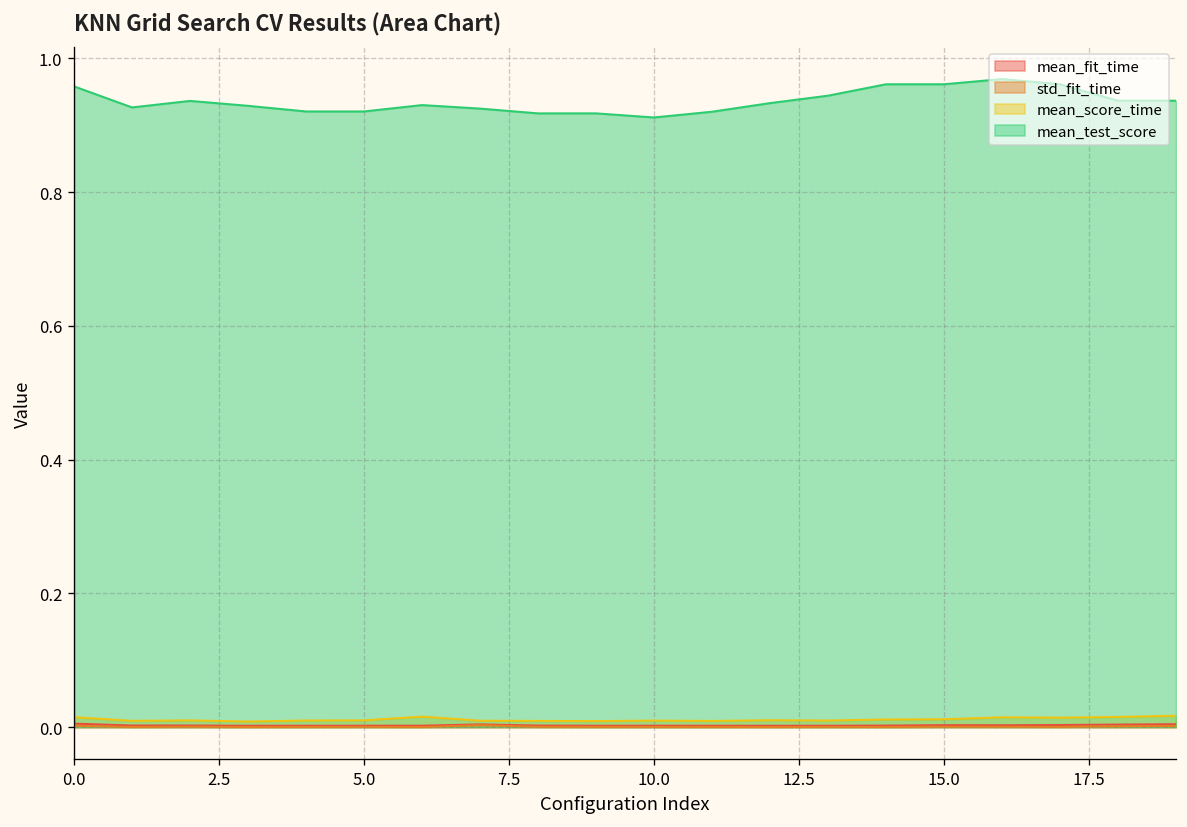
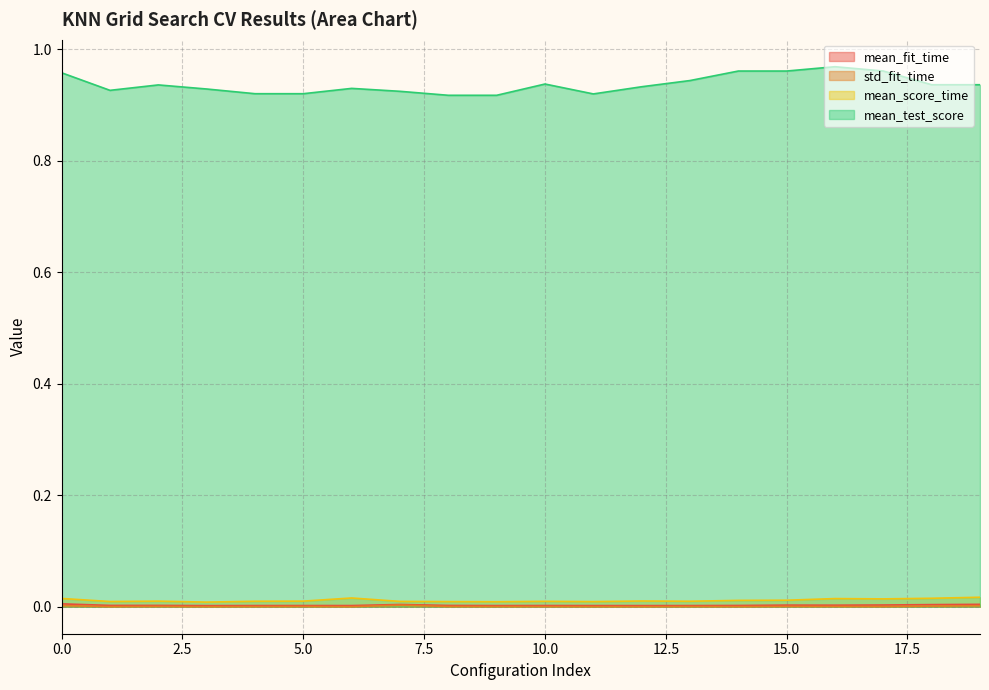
  {
    "mean_test_score": {
      "0.0": 0.96,
      "5.0": 0.92,
-     "10.0": 0.91,
+     "10.0": 0.94,
      "15.0": 0.96
    }
  }
